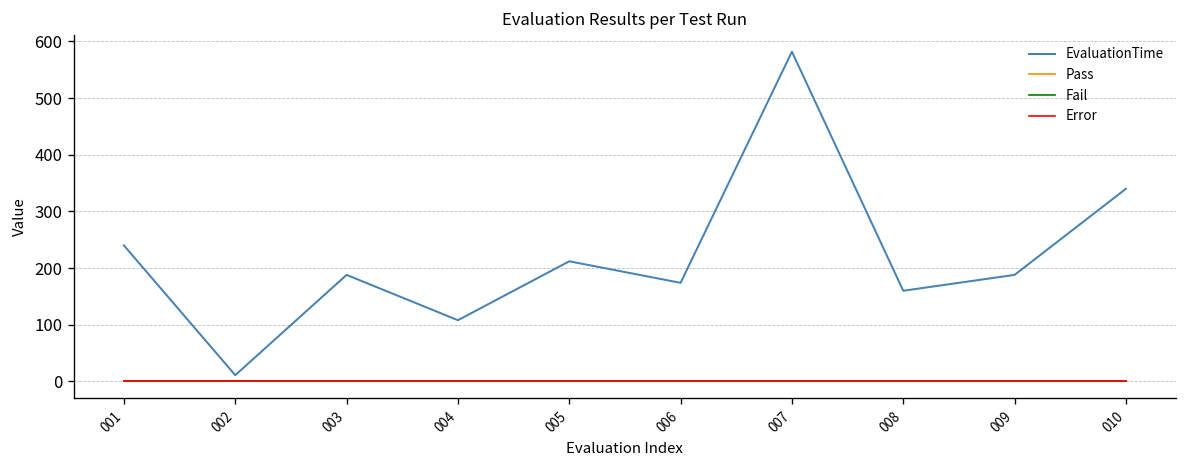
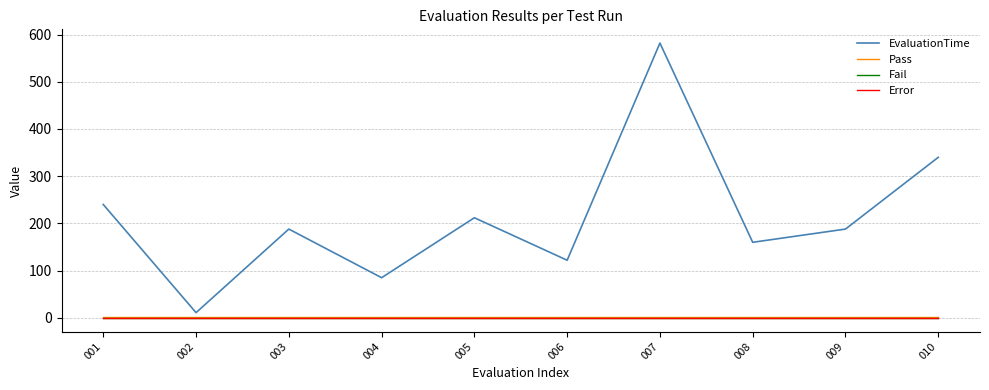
  {
    "EvaluationTime": {
      "001": 240,
      "002": 10,
      "003": 190,
-     "004": 110,
+     "004": 90,
      "005": 210,
-     "006": 170,
+     "006": 120,
      "007": 580,
      "008": 160,
      "009": 190,
      "010": 340
    }
  }
